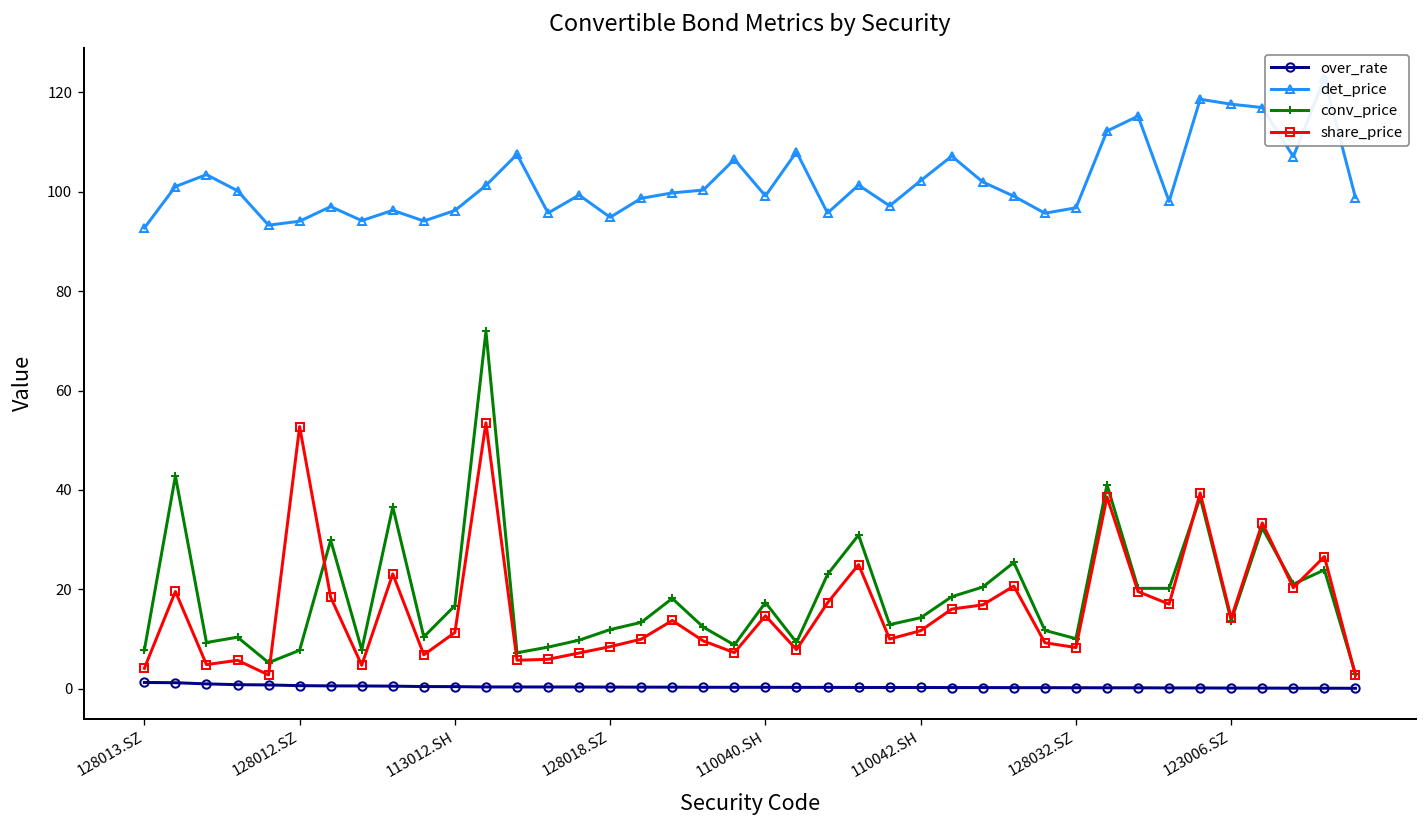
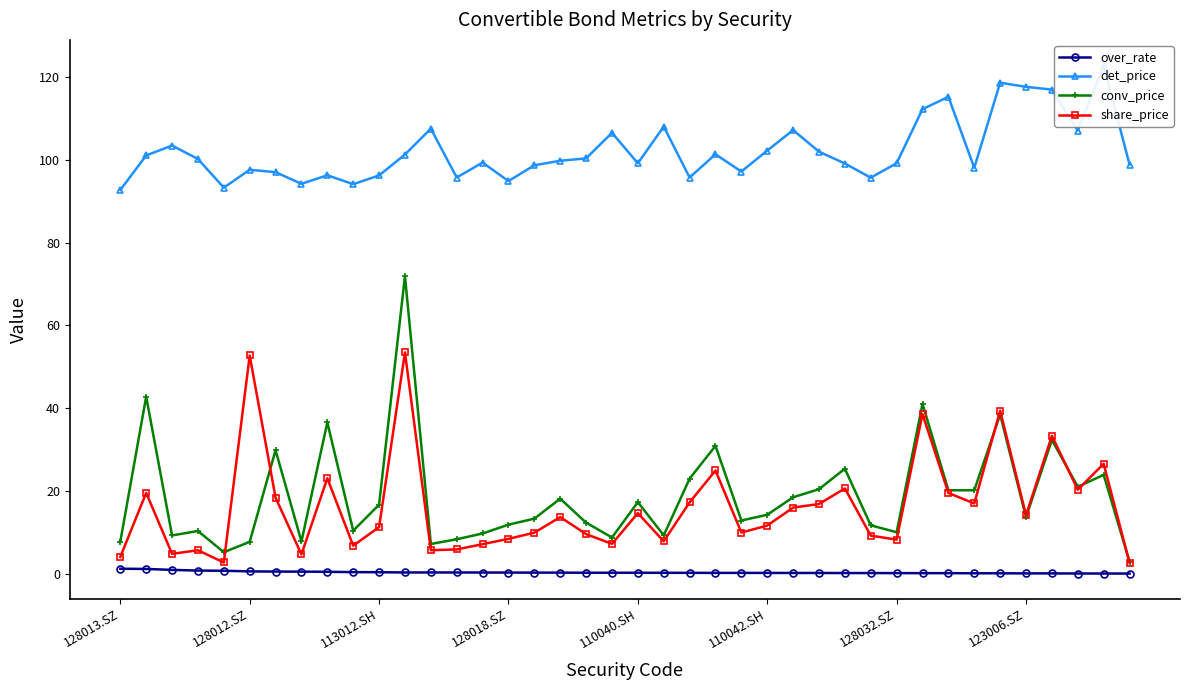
  {
    "over_rate": {
      "128013.SZ": 1,
      "128012.SZ": 1,
      "113012.SH": 0,
      "128018.SZ": 0,
      "110040.SH": 0,
      "110042.SH": 0,
      "128032.SZ": 0,
      "123006.SZ": 0
    },
    "det_price": {
      "128013.SZ": 93,
-     "128012.SZ": 94,
+     "128012.SZ": 98,
      "113012.SH": 96,
      "128018.SZ": 95,
      "110040.SH": 99,
      "110042.SH": 102,
-     "128032.SZ": 97,
+     "128032.SZ": 99,
      "123006.SZ": 118
    },
    "conv_price": {
      "128013.SZ": 8,
      "128012.SZ": 8,
      "113012.SH": 17,
      "128018.SZ": 12,
      "110040.SH": 17,
      "110042.SH": 14,
      "128032.SZ": 10
    },
    "share_price": {
      "128013.SZ": 4,
      "128012.SZ": 53,
      "113012.SH": 11,
      "128018.SZ": 8,
      "110040.SH": 15,
      "110042.SH": 12,
      "128032.SZ": 8
    }
  }
